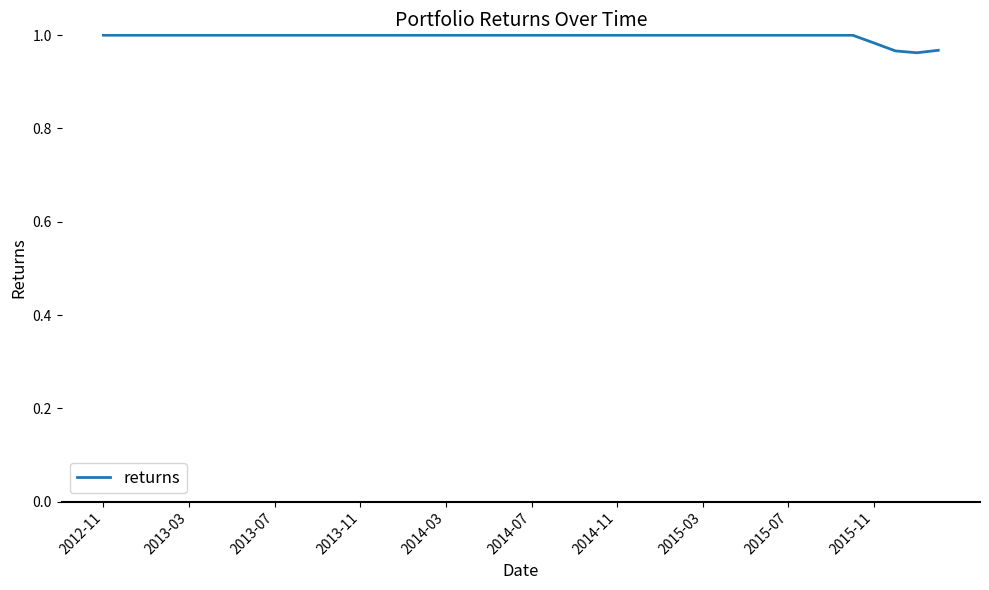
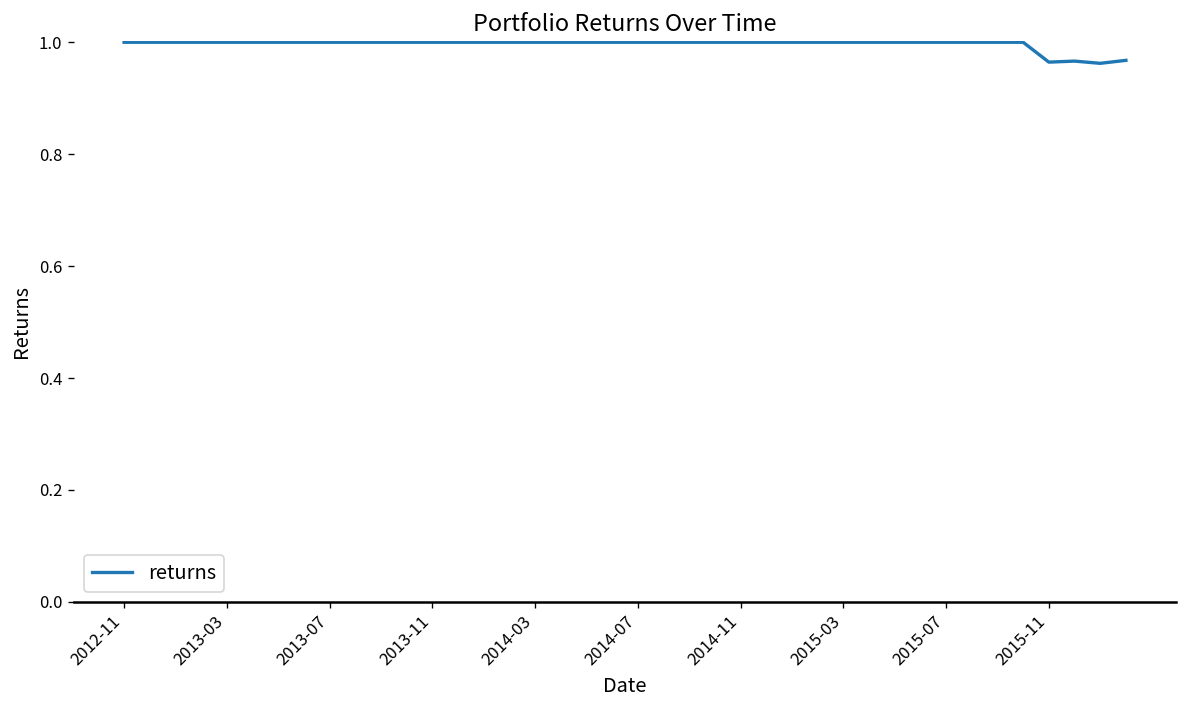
  {
    "2012-11": 1.00,
    "2013-03": 1.00,
    "2013-07": 1.00,
    "2013-11": 1.00,
    "2014-03": 1.00,
    "2014-07": 1.00,
    "2014-11": 1.00,
    "2015-03": 1.00,
    "2015-07": 1.00,
-   "2015-11": 0.98
+   "2015-11": 0.96
  }
